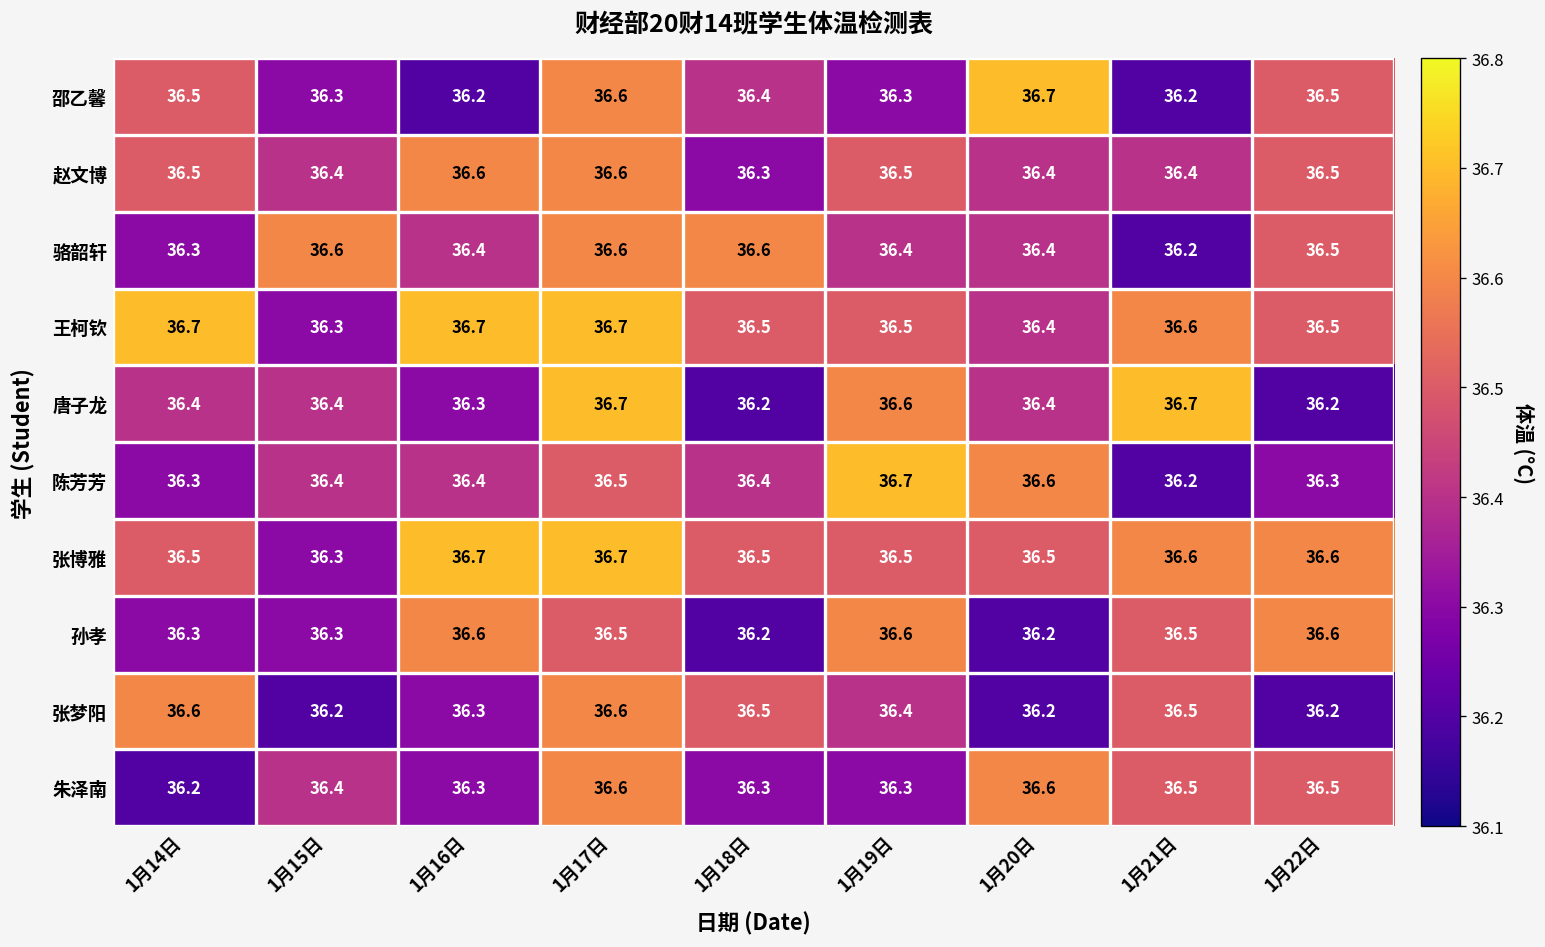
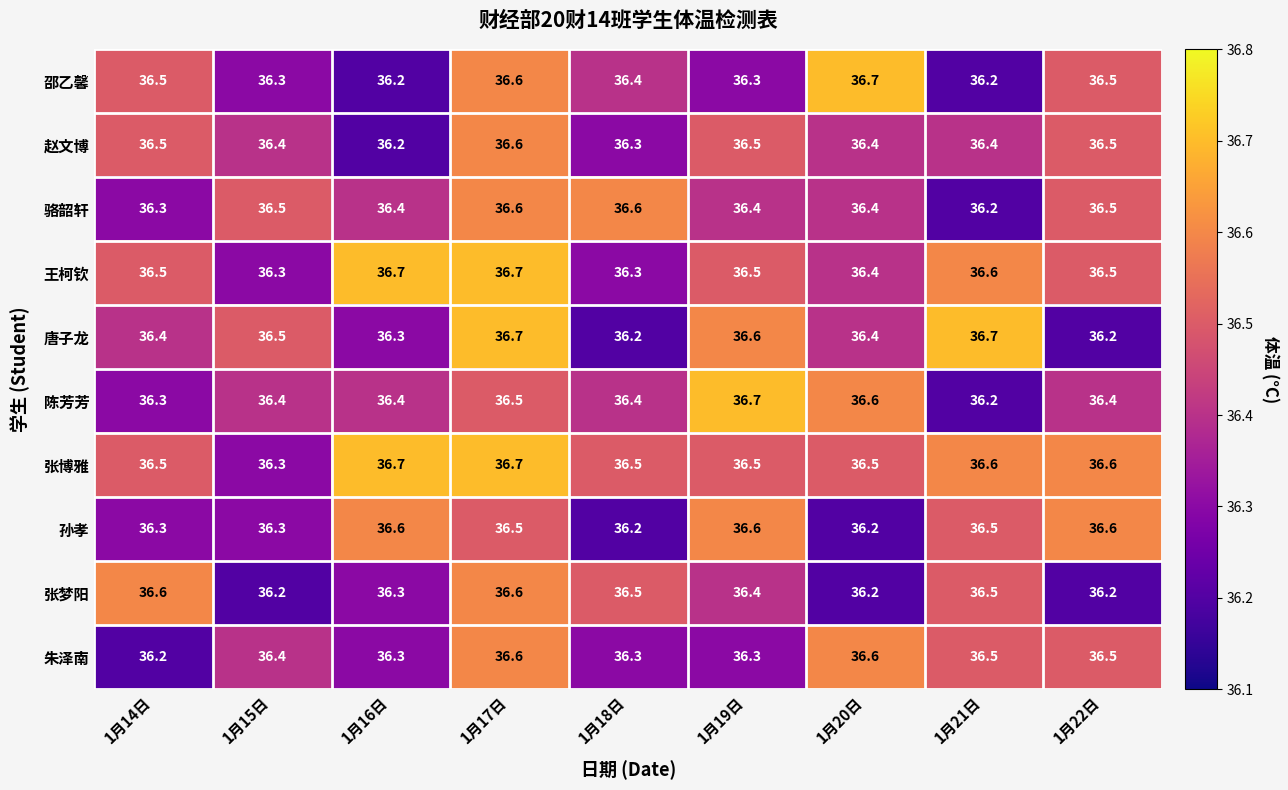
  {
    "邵乙馨": {
      "1月14日": 36.5,
      "1月15日": 36.3,
      "1月16日": 36.2,
      "1月17日": 36.6,
      "1月18日": 36.4,
      "1月19日": 36.3,
      "1月20日": 36.7,
      "1月21日": 36.2,
      "1月22日": 36.5
    },
    "赵文博": {
      "1月14日": 36.5,
      "1月15日": 36.4,
-     "1月16日": 36.6,
+     "1月16日": 36.2,
      "1月17日": 36.6,
      "1月18日": 36.3,
      "1月19日": 36.5,
      "1月20日": 36.4,
      "1月21日": 36.4,
      "1月22日": 36.5
    },
    "骆韶轩": {
      "1月14日": 36.3,
-     "1月15日": 36.6,
+     "1月15日": 36.5,
      "1月16日": 36.4,
      "1月17日": 36.6,
      "1月18日": 36.6,
      "1月19日": 36.4,
      "1月20日": 36.4,
      "1月21日": 36.2,
      "1月22日": 36.5
    },
    "王柯钦": {
-     "1月14日": 36.7,
+     "1月14日": 36.5,
      "1月15日": 36.3,
      "1月16日": 36.7,
      "1月17日": 36.7,
-     "1月18日": 36.5,
+     "1月18日": 36.3,
      "1月19日": 36.5,
      "1月20日": 36.4,
      "1月21日": 36.6,
      "1月22日": 36.5
    },
    "唐子龙": {
      "1月14日": 36.4,
-     "1月15日": 36.4,
+     "1月15日": 36.5,
      "1月16日": 36.3,
      "1月17日": 36.7,
      "1月18日": 36.2,
      "1月19日": 36.6,
      "1月20日": 36.4,
      "1月21日": 36.7,
      "1月22日": 36.2
    },
    "陈芳芳": {
      "1月14日": 36.3,
      "1月15日": 36.4,
      "1月16日": 36.4,
      "1月17日": 36.5,
      "1月18日": 36.4,
      "1月19日": 36.7,
      "1月20日": 36.6,
      "1月21日": 36.2,
-     "1月22日": 36.3
+     "1月22日": 36.4
    },
    "张博雅": {
      "1月14日": 36.5,
      "1月15日": 36.3,
      "1月16日": 36.7,
      "1月17日": 36.7,
      "1月18日": 36.5,
      "1月19日": 36.5,
      "1月20日": 36.5,
      "1月21日": 36.6,
      "1月22日": 36.6
    },
    "孙孝": {
      "1月14日": 36.3,
      "1月15日": 36.3,
      "1月16日": 36.6,
      "1月17日": 36.5,
      "1月18日": 36.2,
      "1月19日": 36.6,
      "1月20日": 36.2,
      "1月21日": 36.5,
      "1月22日": 36.6
    },
    "张梦阳": {
      "1月14日": 36.6,
      "1月15日": 36.2,
      "1月16日": 36.3,
      "1月17日": 36.6,
      "1月18日": 36.5,
      "1月19日": 36.4,
      "1月20日": 36.2,
      "1月21日": 36.5,
      "1月22日": 36.2
    },
    "朱泽南": {
      "1月14日": 36.2,
      "1月15日": 36.4,
      "1月16日": 36.3,
      "1月17日": 36.6,
      "1月18日": 36.3,
      "1月19日": 36.3,
      "1月20日": 36.6,
      "1月21日": 36.5,
      "1月22日": 36.5
    }
  }
